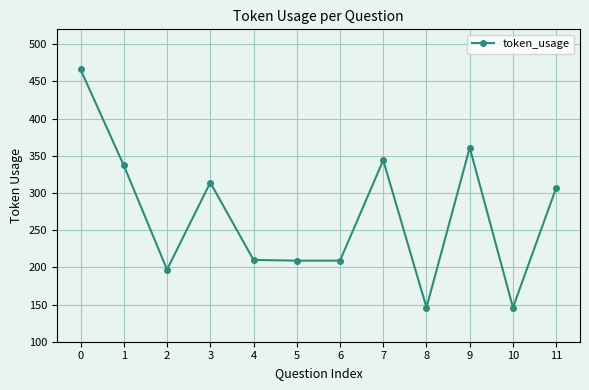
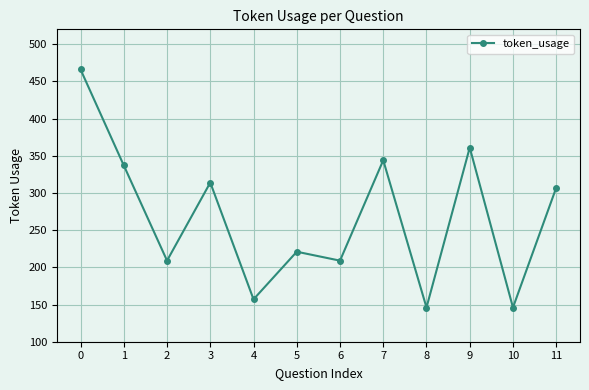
  {
    "0": 470,
    "1": 340,
-   "2": 200,
+   "2": 210,
    "3": 310,
-   "4": 210,
-   "5": 210,
+   "4": 160,
+   "5": 220,
    "6": 210,
    "7": 340,
    "8": 150,
    "9": 360,
    "10": 150,
    "11": 310
  }
